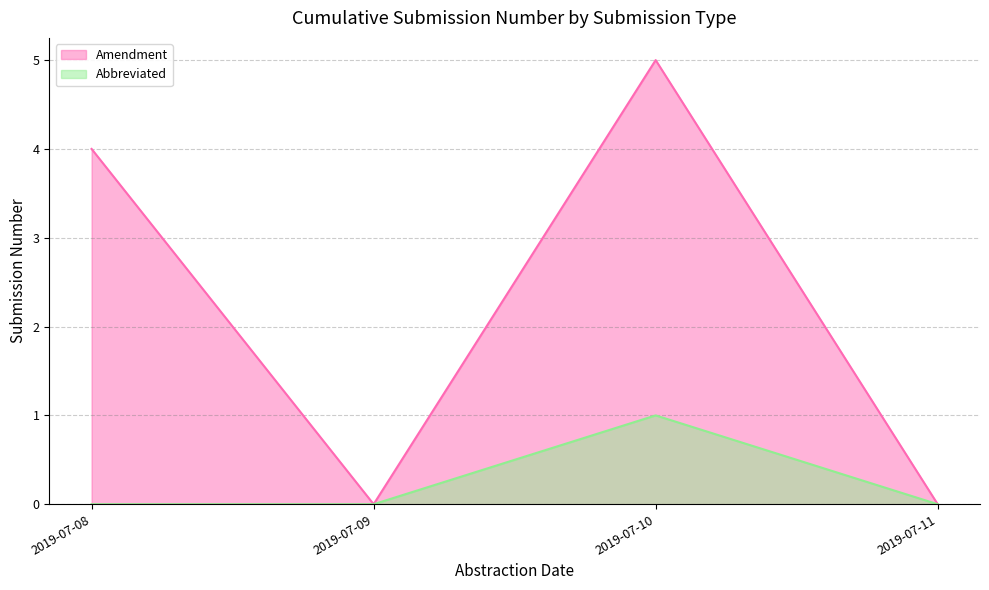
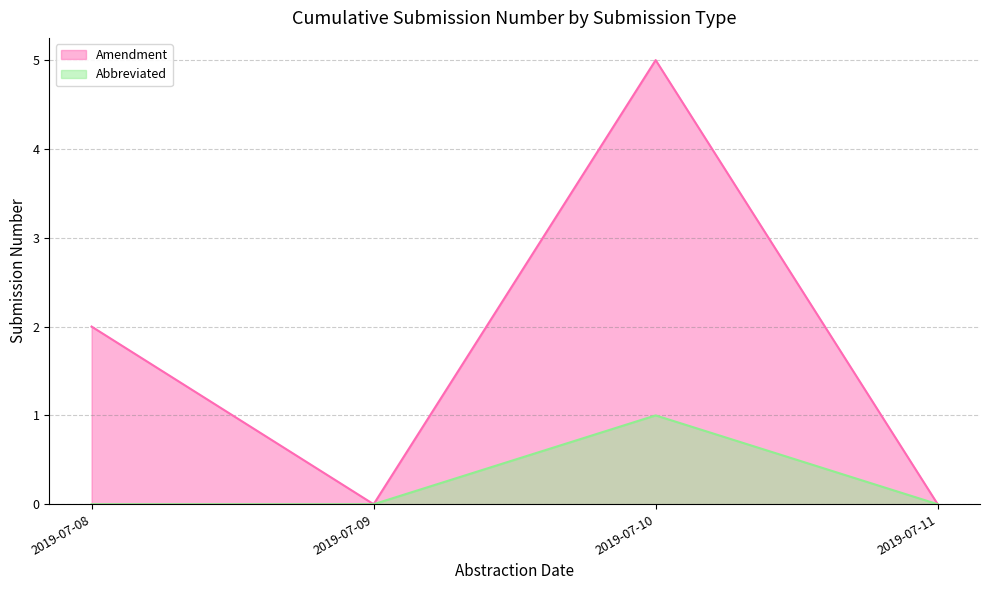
  {
    "Amendment": {
-     "2019-07-08": 4,
+     "2019-07-08": 2,
      "2019-07-10": 5
    },
    "Abbreviated": {
      "2019-07-08": 0,
      "2019-07-10": 1
    }
  }
